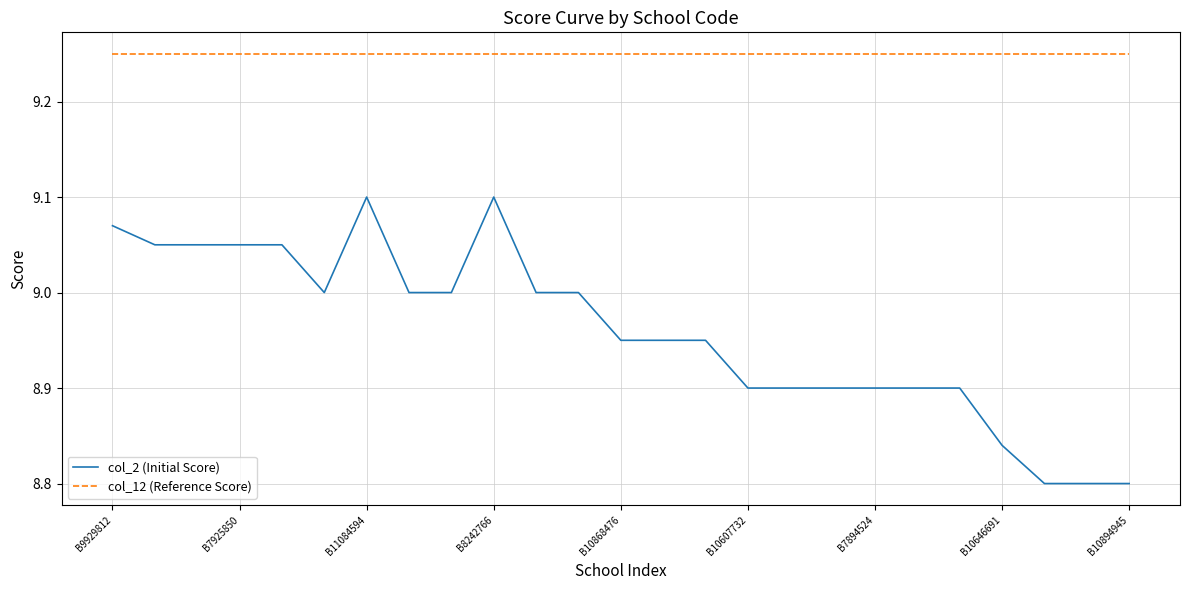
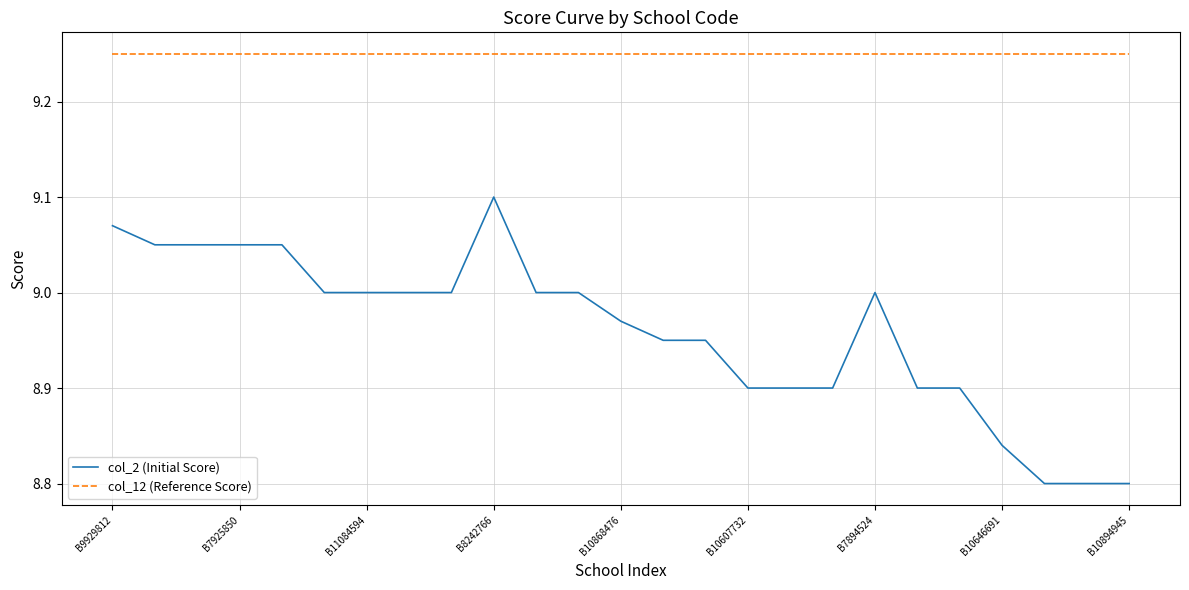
  {
    "col_2 (Initial Score)": {
      "B9929812": 9.07,
      "B7925850": 9.05,
-     "B11084594": 9.1,
+     "B11084594": 9.0,
      "B8242766": 9.10,
-     "B10868476": 8.95,
+     "B10868476": 8.97,
      "B10607732": 8.90,
-     "B7894524": 8.9,
+     "B7894524": 9.0,
      "B10646691": 8.84,
      "B10894945": 8.80
    },
    "col_12 (Reference Score)": {
      "B9929812": 9.25,
      "B7925850": 9.25,
      "B11084594": 9.25,
      "B8242766": 9.25,
      "B10868476": 9.25,
      "B10607732": 9.25,
      "B7894524": 9.25,
      "B10646691": 9.25,
      "B10894945": 9.25
    }
  }
